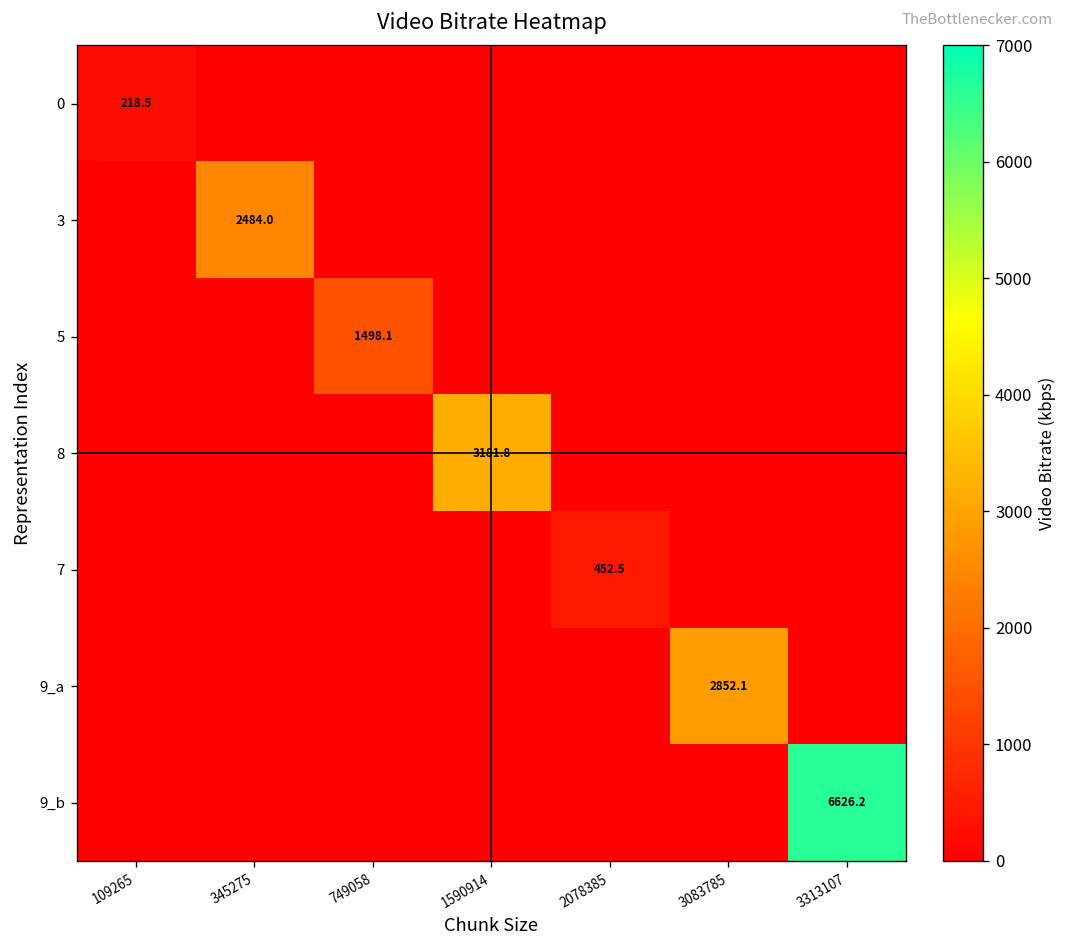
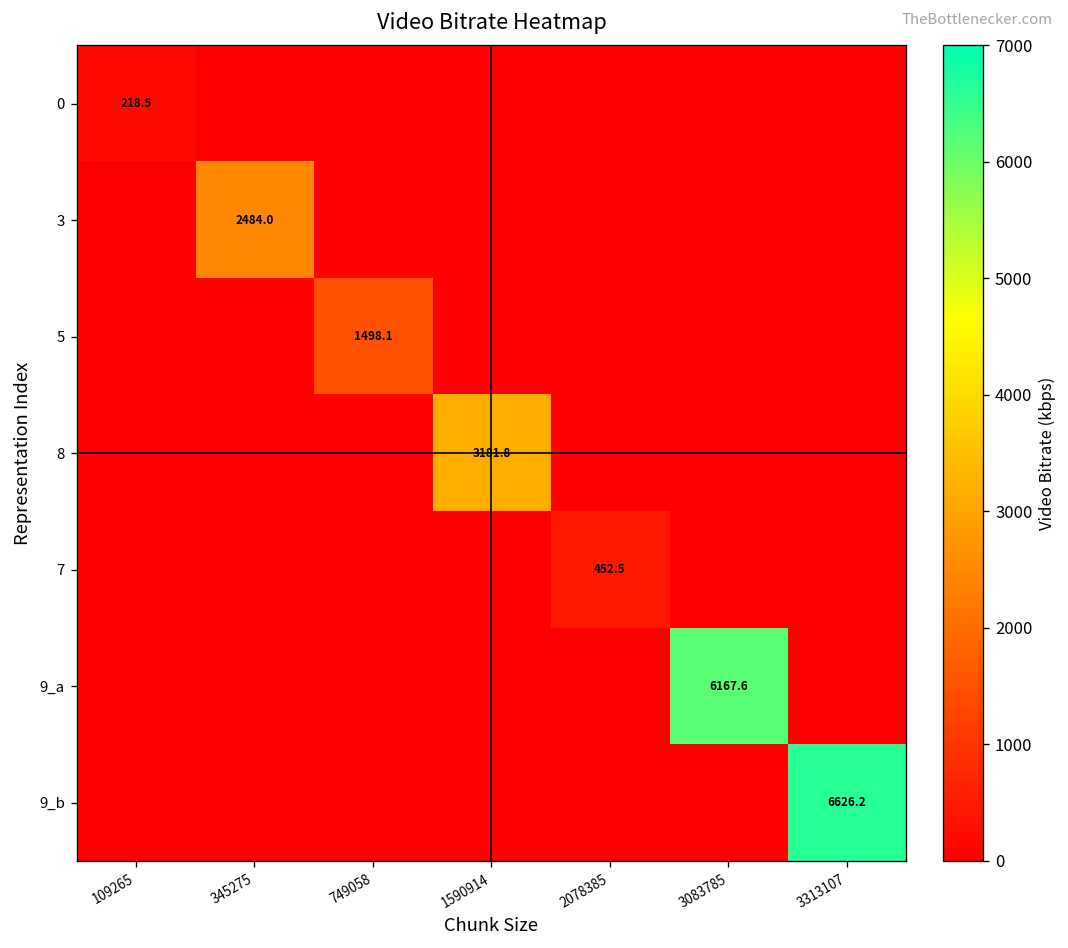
  {
    "0": {
      "109265": 218.5
    },
    "3": {
      "345275": 2484.0
    },
    "5": {
      "749058": 1498.1
    },
    "8": {
      "1590914": 3181.8
    },
    "7": {
      "2078385": 452.5
    },
    "9_a": {
-     "3083785": 2852.1
+     "3083785": 6167.6
    },
    "9_b": {
      "3313107": 6626.2
    }
  }
